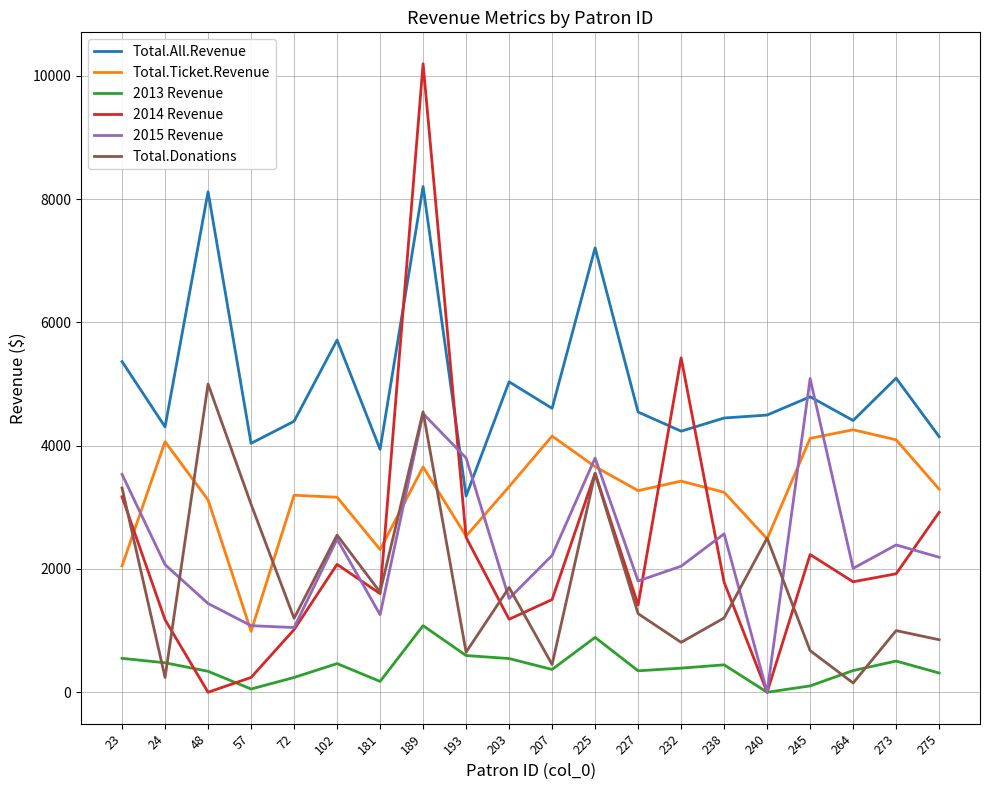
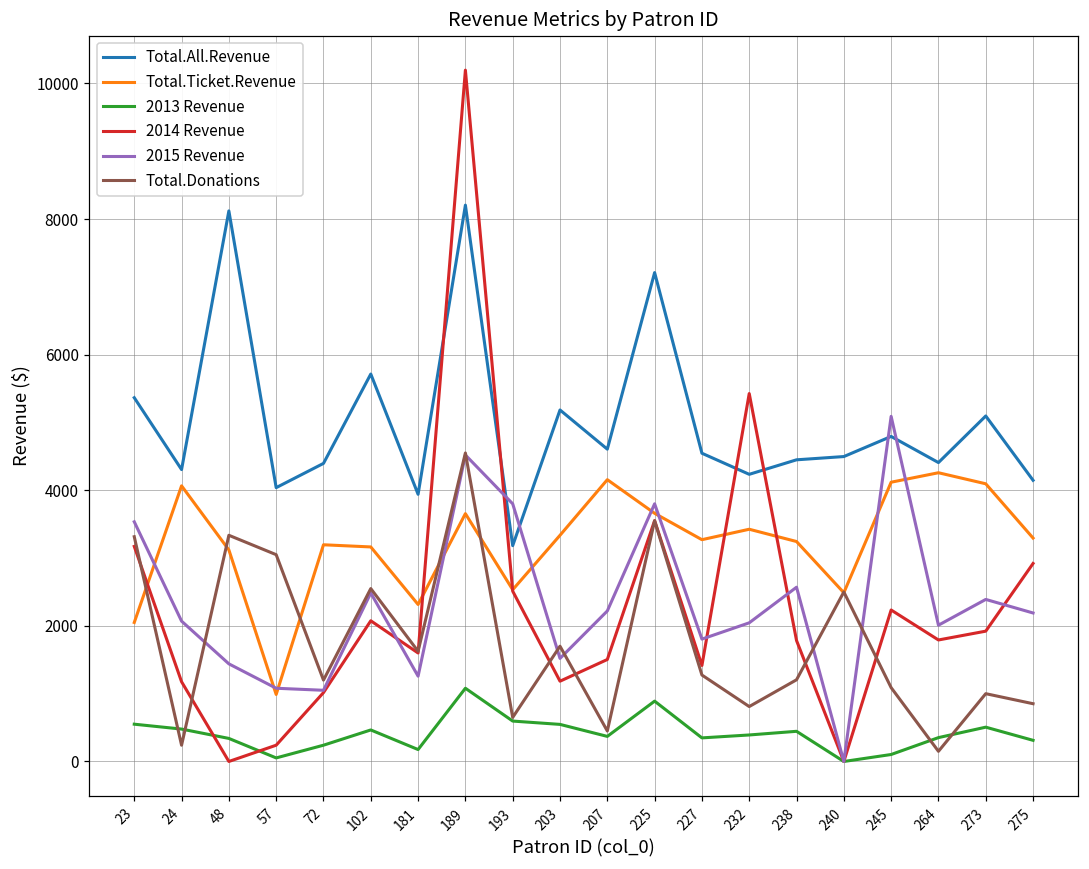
  {
    "Total.All.Revenue": {
      "23": 5400,
      "24": 4300,
      "48": 8100,
      "57": 4000,
      "72": 4400,
      "102": 5700,
      "181": 3900,
      "189": 8200,
      "193": 3200,
-     "203": 5000,
+     "203": 5200,
      "207": 4600,
      "225": 7200,
      "227": 4500,
      "232": 4200,
      "238": 4400,
      "240": 4500,
      "245": 4800,
      "264": 4400,
      "273": 5100,
      "275": 4100
    },
    "Total.Ticket.Revenue": {
      "23": 2100,
      "24": 4100,
      "48": 3100,
      "57": 1000,
      "72": 3200,
      "102": 3200,
      "181": 2300,
      "189": 3700,
      "203": 3300,
      "207": 4200,
      "225": 3700,
      "227": 3300,
      "232": 3400,
      "238": 3200,
      "245": 4100,
      "264": 4300,
      "273": 4100,
      "275": 3300
    },
    "2013 Revenue": {
      "23": 600,
      "24": 500,
      "48": 300,
      "57": 100,
      "72": 200,
      "102": 500,
      "181": 200,
      "189": 1100,
      "193": 600,
      "203": 500,
      "207": 400,
      "225": 900,
      "227": 300,
      "232": 400,
      "238": 400,
      "245": 100,
      "264": 400,
      "273": 500,
      "275": 300
    },
    "2014 Revenue": {
      "23": 3200,
      "24": 1200,
      "48": 0,
      "57": 200,
      "102": 2100,
      "189": 10200,
      "203": 1200,
      "207": 1500,
      "227": 1400,
      "232": 5400,
      "238": 1800,
      "245": 2200,
      "264": 1800,
      "273": 1900,
      "275": 2900
    },
    "2015 Revenue": {
      "23": 3500,
      "24": 2100,
      "48": 1400,
      "57": 1100,
      "102": 2500,
      "181": 1300,
      "193": 3800,
      "203": 1500,
      "207": 2200,
      "225": 3800,
      "227": 1800,
      "232": 2000,
      "238": 2600,
      "245": 5100,
      "264": 2000,
      "273": 2400,
      "275": 2200
    },
    "Total.Donations": {
      "23": 3300,
      "24": 200,
-     "48": 5000,
+     "48": 3300,
      "57": 3100,
      "72": 1200,
      "102": 2600,
      "193": 700,
      "203": 1700,
      "207": 500,
      "227": 1300,
      "232": 800,
      "238": 1200,
-     "245": 700,
+     "245": 1100,
      "264": 200,
      "273": 1000,
      "275": 900
    }
  }
